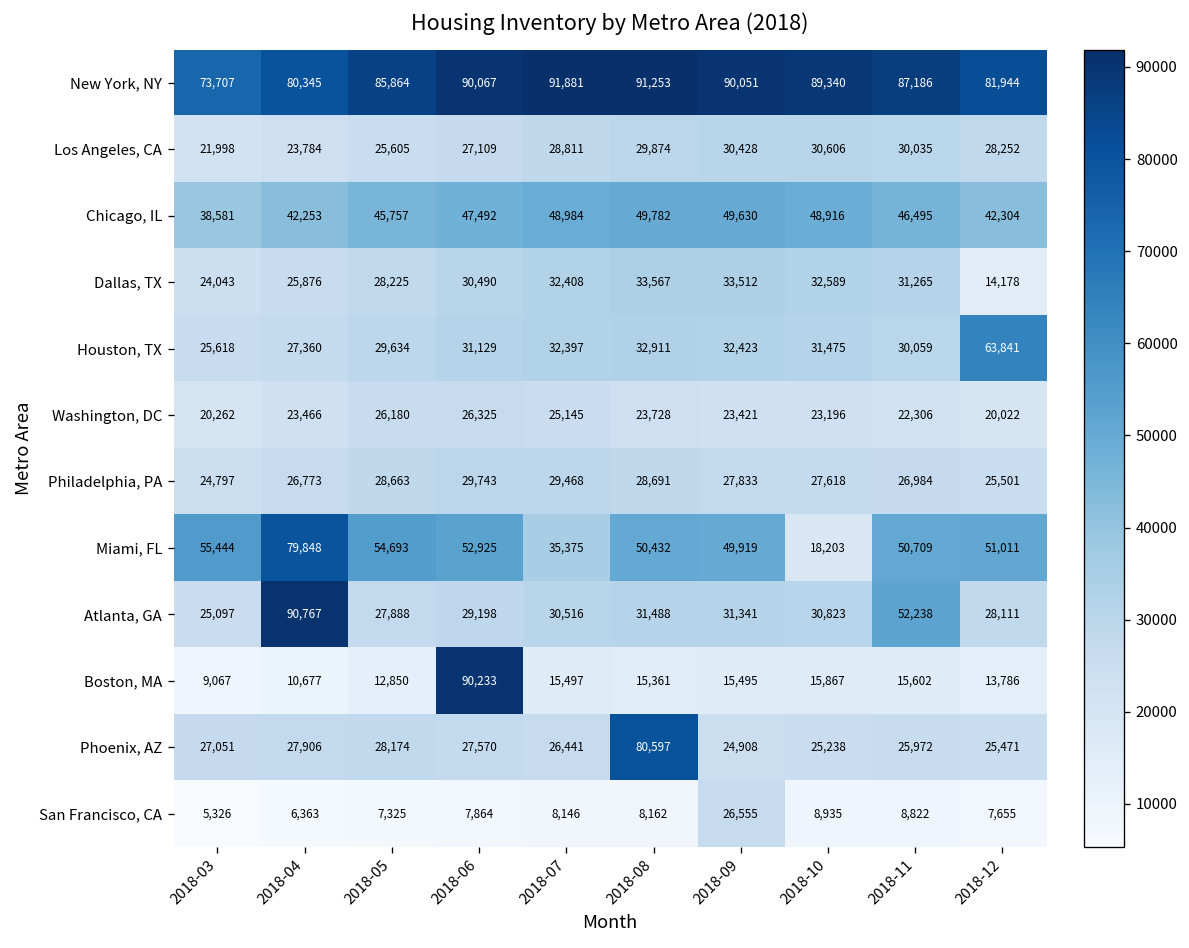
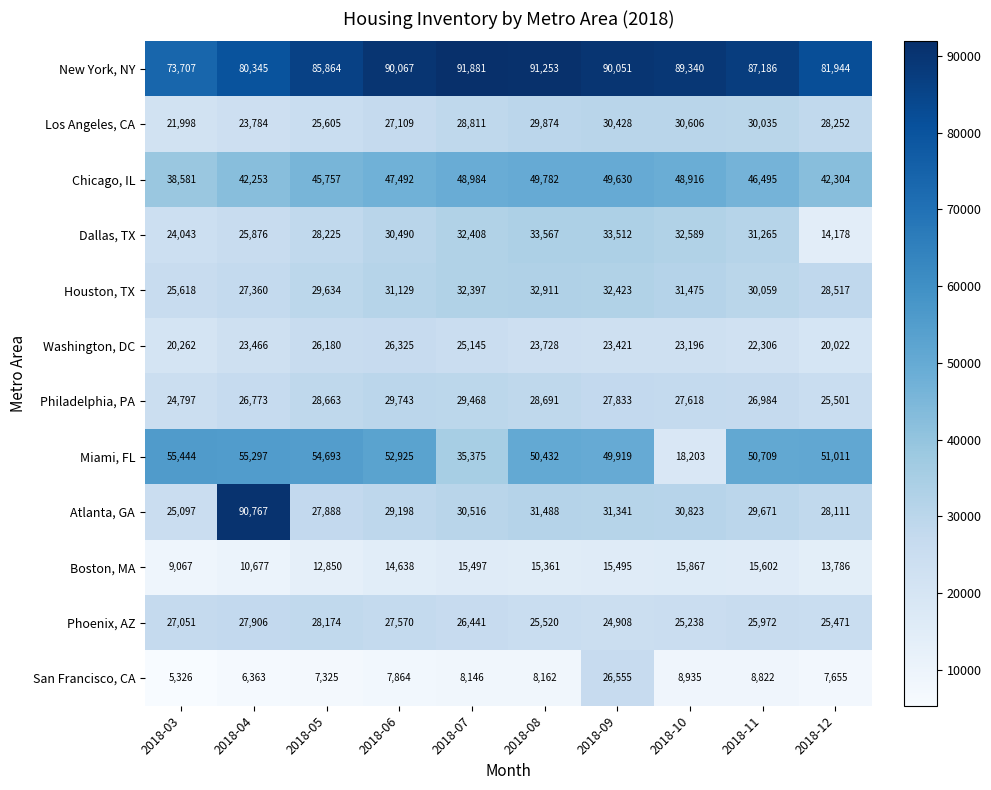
  {
    "New York, NY": {
      "2018-03": "73,707",
      "2018-04": "80,345",
      "2018-05": "85,864",
      "2018-06": "90,067",
      "2018-07": "91,881",
      "2018-08": "91,253",
      "2018-09": "90,051",
      "2018-10": "89,340",
      "2018-11": "87,186",
      "2018-12": "81,944"
    },
    "Los Angeles, CA": {
      "2018-03": "21,998",
      "2018-04": "23,784",
      "2018-05": "25,605",
      "2018-06": "27,109",
      "2018-07": "28,811",
      "2018-08": "29,874",
      "2018-09": "30,428",
      "2018-10": "30,606",
      "2018-11": "30,035",
      "2018-12": "28,252"
    },
    "Chicago, IL": {
      "2018-03": "38,581",
      "2018-04": "42,253",
      "2018-05": "45,757",
      "2018-06": "47,492",
      "2018-07": "48,984",
      "2018-08": "49,782",
      "2018-09": "49,630",
      "2018-10": "48,916",
      "2018-11": "46,495",
      "2018-12": "42,304"
    },
    "Dallas, TX": {
      "2018-03": "24,043",
      "2018-04": "25,876",
      "2018-05": "28,225",
      "2018-06": "30,490",
      "2018-07": "32,408",
      "2018-08": "33,567",
      "2018-09": "33,512",
      "2018-10": "32,589",
      "2018-11": "31,265",
      "2018-12": "14,178"
    },
    "Houston, TX": {
      "2018-03": "25,618",
      "2018-04": "27,360",
      "2018-05": "29,634",
      "2018-06": "31,129",
      "2018-07": "32,397",
      "2018-08": "32,911",
      "2018-09": "32,423",
      "2018-10": "31,475",
      "2018-11": "30,059",
-     "2018-12": "63,841"
+     "2018-12": "28,517"
    },
    "Washington, DC": {
      "2018-03": "20,262",
      "2018-04": "23,466",
      "2018-05": "26,180",
      "2018-06": "26,325",
      "2018-07": "25,145",
      "2018-08": "23,728",
      "2018-09": "23,421",
      "2018-10": "23,196",
      "2018-11": "22,306",
      "2018-12": "20,022"
    },
    "Philadelphia, PA": {
      "2018-03": "24,797",
      "2018-04": "26,773",
      "2018-05": "28,663",
      "2018-06": "29,743",
      "2018-07": "29,468",
      "2018-08": "28,691",
      "2018-09": "27,833",
      "2018-10": "27,618",
      "2018-11": "26,984",
      "2018-12": "25,501"
    },
    "Miami, FL": {
      "2018-03": "55,444",
-     "2018-04": "79,848",
+     "2018-04": "55,297",
      "2018-05": "54,693",
      "2018-06": "52,925",
      "2018-07": "35,375",
      "2018-08": "50,432",
      "2018-09": "49,919",
      "2018-10": "18,203",
      "2018-11": "50,709",
      "2018-12": "51,011"
    },
    "Atlanta, GA": {
      "2018-03": "25,097",
      "2018-04": "90,767",
      "2018-05": "27,888",
      "2018-06": "29,198",
      "2018-07": "30,516",
      "2018-08": "31,488",
      "2018-09": "31,341",
      "2018-10": "30,823",
-     "2018-11": "52,238",
+     "2018-11": "29,671",
      "2018-12": "28,111"
    },
    "Boston, MA": {
      "2018-03": "9,067",
      "2018-04": "10,677",
      "2018-05": "12,850",
-     "2018-06": "90,233",
+     "2018-06": "14,638",
      "2018-07": "15,497",
      "2018-08": "15,361",
      "2018-09": "15,495",
      "2018-10": "15,867",
      "2018-11": "15,602",
      "2018-12": "13,786"
    },
    "Phoenix, AZ": {
      "2018-03": "27,051",
      "2018-04": "27,906",
      "2018-05": "28,174",
      "2018-06": "27,570",
      "2018-07": "26,441",
-     "2018-08": "80,597",
+     "2018-08": "25,520",
      "2018-09": "24,908",
      "2018-10": "25,238",
      "2018-11": "25,972",
      "2018-12": "25,471"
    },
    "San Francisco, CA": {
      "2018-03": "5,326",
      "2018-04": "6,363",
      "2018-05": "7,325",
      "2018-06": "7,864",
      "2018-07": "8,146",
      "2018-08": "8,162",
      "2018-09": "26,555",
      "2018-10": "8,935",
      "2018-11": "8,822",
      "2018-12": "7,655"
    }
  }
